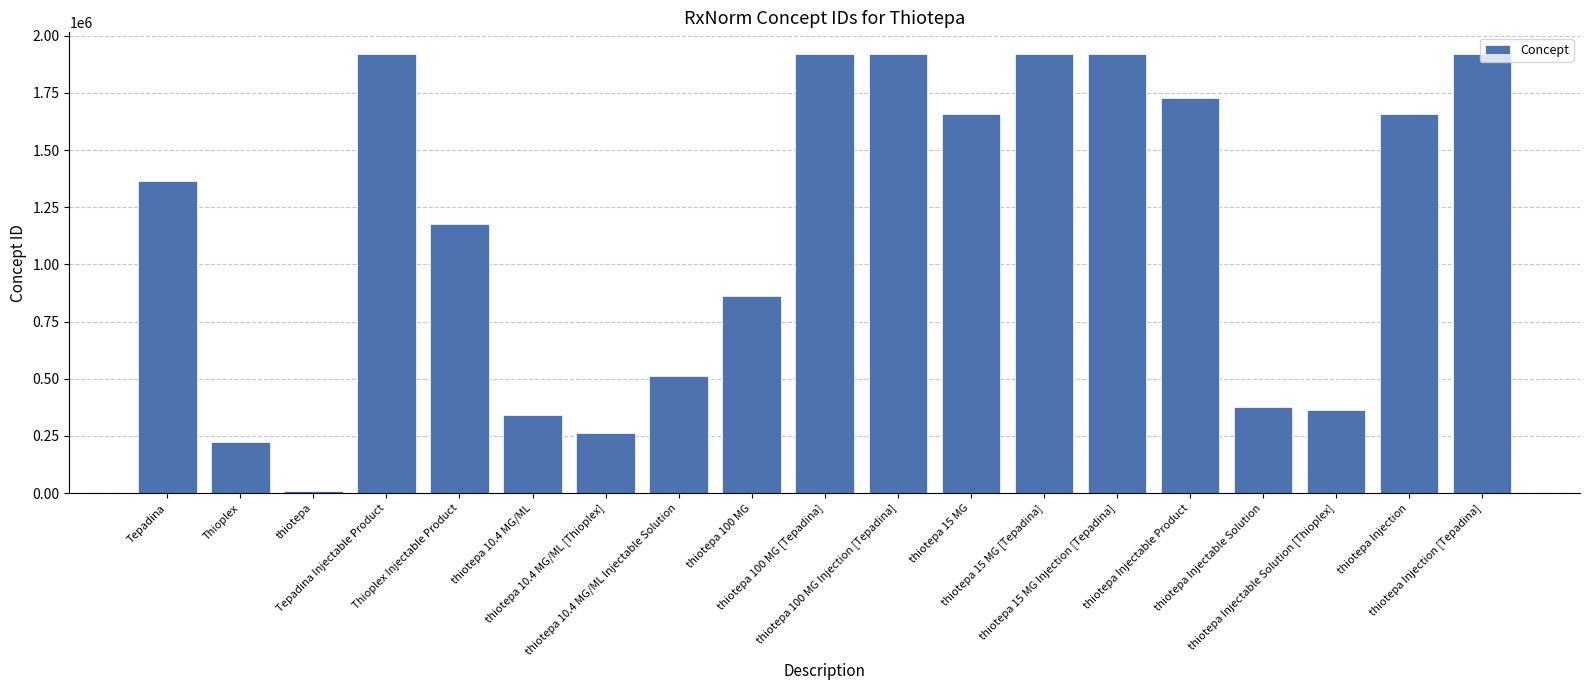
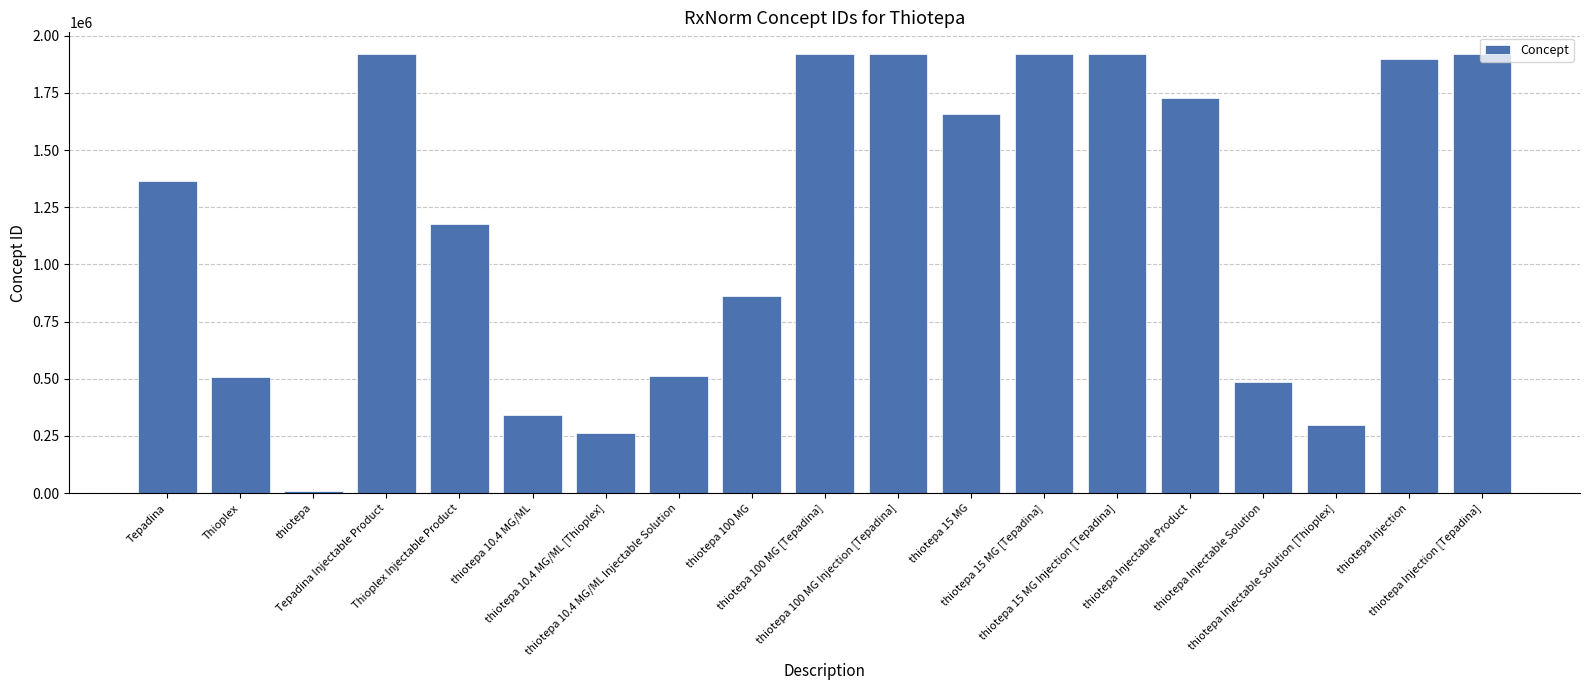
  {
    "Tepadina": 1370000,
-   "Thioplex": 220000,
+   "Thioplex": 510000,
    "Tepadina Injectable Product": 1920000,
    "Thioplex Injectable Product": 1180000,
    "thiotepa 10.4 MG/ML": 340000,
    "thiotepa 10.4 MG/ML [Thioplex]": 260000,
    "thiotepa 10.4 MG/ML Injectable Solution": 510000,
    "thiotepa 100 MG": 860000,
    "thiotepa 100 MG [Tepadina]": 1920000,
    "thiotepa 100 MG Injection [Tepadina]": 1920000,
    "thiotepa 15 MG": 1660000,
    "thiotepa 15 MG [Tepadina]": 1920000,
    "thiotepa 15 MG Injection [Tepadina]": 1920000,
    "thiotepa Injectable Product": 1730000,
-   "thiotepa Injectable Solution": 380000,
-   "thiotepa Injectable Solution [Thioplex]": 360000,
-   "thiotepa Injection": 1660000
+   "thiotepa Injectable Solution": 490000,
+   "thiotepa Injectable Solution [Thioplex]": 300000,
+   "thiotepa Injection": 1900000
  }
